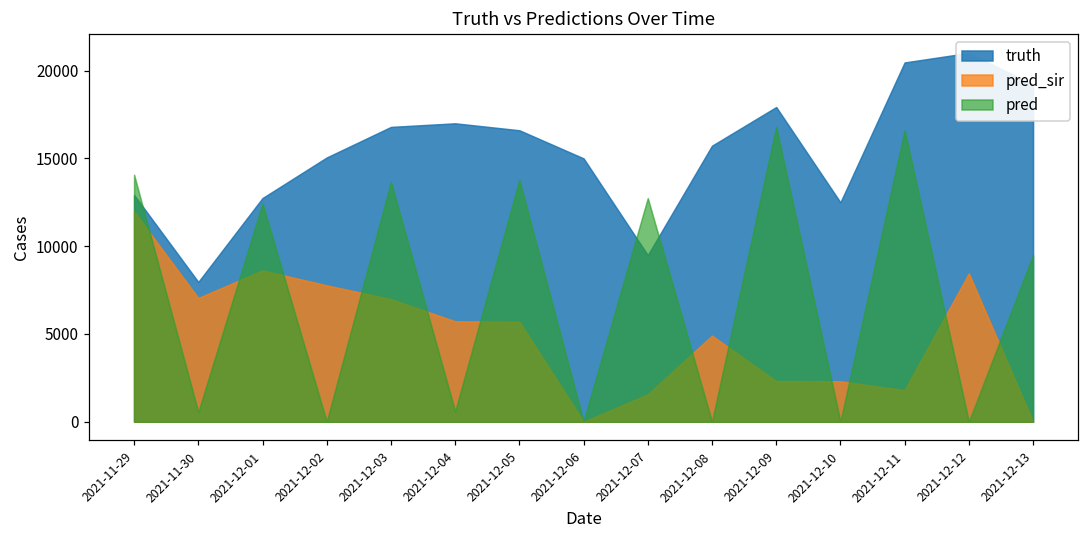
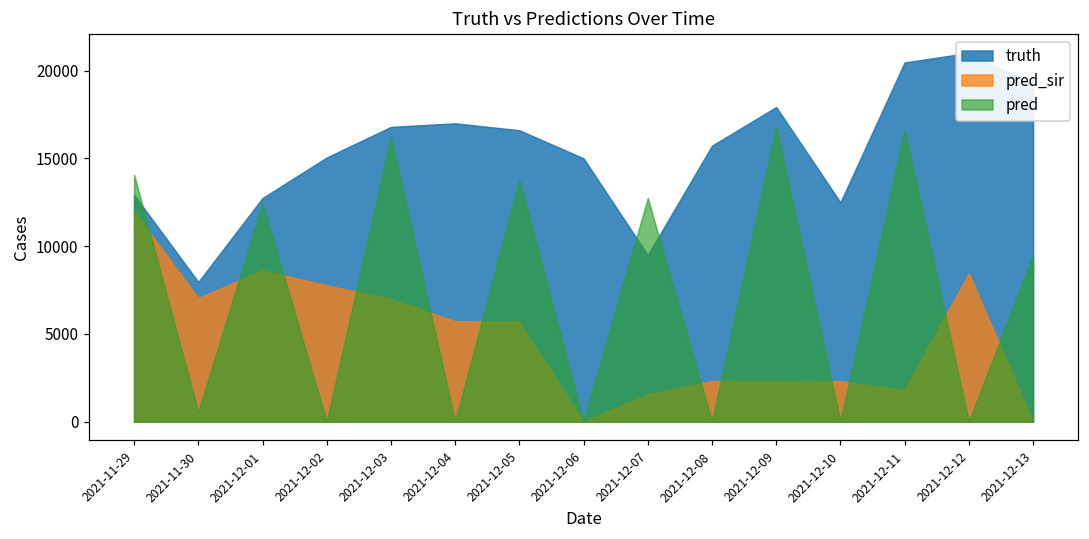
  {
    "truth": {
      "2021-11-29": 12900,
      "2021-11-30": 8000,
      "2021-12-01": 12700,
      "2021-12-02": 15000,
      "2021-12-03": 16800,
      "2021-12-04": 17000,
      "2021-12-05": 16600,
      "2021-12-06": 15000,
      "2021-12-07": 9500,
      "2021-12-08": 15700,
      "2021-12-09": 17900,
      "2021-12-10": 12500,
      "2021-12-11": 20500
    },
    "pred_sir": {
      "2021-11-29": 12000,
      "2021-11-30": 7000,
      "2021-12-01": 8600,
      "2021-12-02": 7800,
      "2021-12-03": 7000,
      "2021-12-04": 5700,
      "2021-12-05": 5700,
      "2021-12-07": 1600,
-     "2021-12-08": 4900,
+     "2021-12-08": 2300,
      "2021-12-09": 2300,
      "2021-12-10": 2300,
      "2021-12-11": 1800,
      "2021-12-12": 8400,
      "2021-12-13": 0
    },
    "pred": {
      "2021-11-29": 14100,
      "2021-11-30": 500,
      "2021-12-01": 12400,
      "2021-12-02": 0,
-     "2021-12-03": 13700,
-     "2021-12-04": 600,
+     "2021-12-03": 16200,
+     "2021-12-04": 0,
      "2021-12-05": 13800,
      "2021-12-07": 12700,
      "2021-12-08": 0,
      "2021-12-09": 16800,
      "2021-12-10": 0,
      "2021-12-11": 16600,
      "2021-12-12": 0,
      "2021-12-13": 9500
    }
  }
